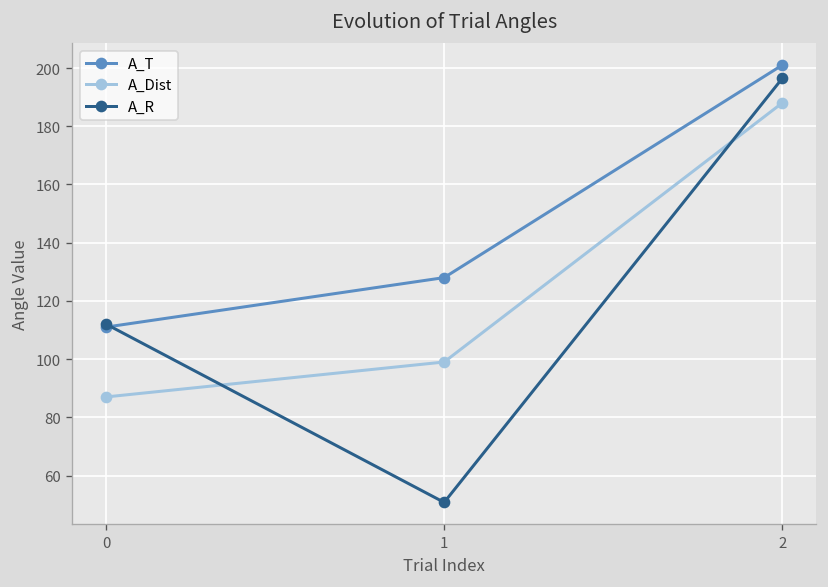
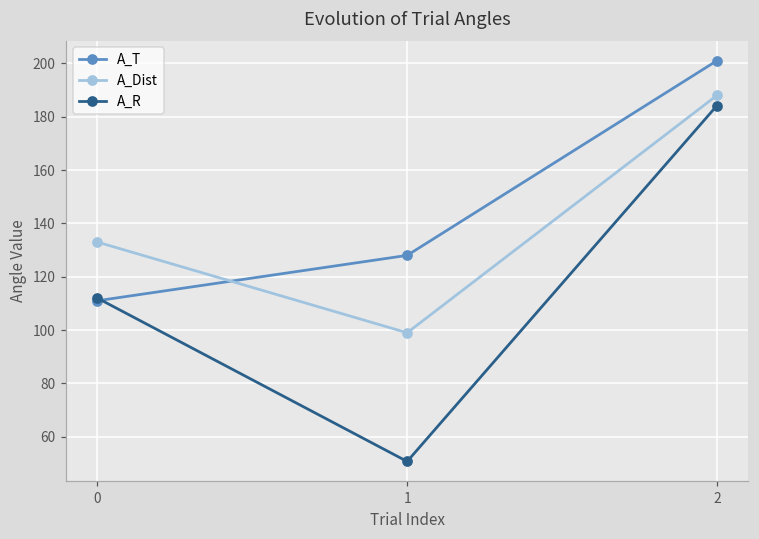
  {
    "A_T": {
      "1": 128,
      "2": 201
    },
    "A_Dist": {
-     "0": 87,
+     "0": 133,
      "1": 99,
      "2": 188
    },
    "A_R": {
      "1": 51,
-     "2": 196
+     "2": 184
    }
  }
